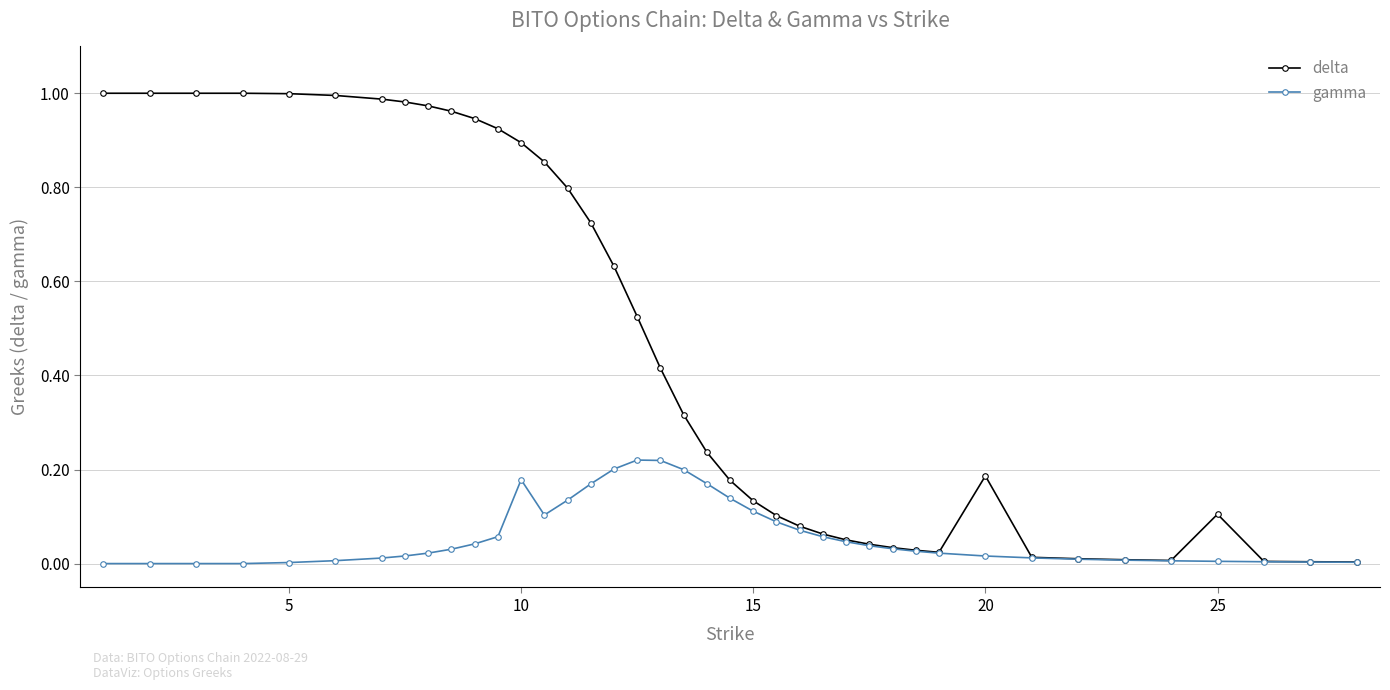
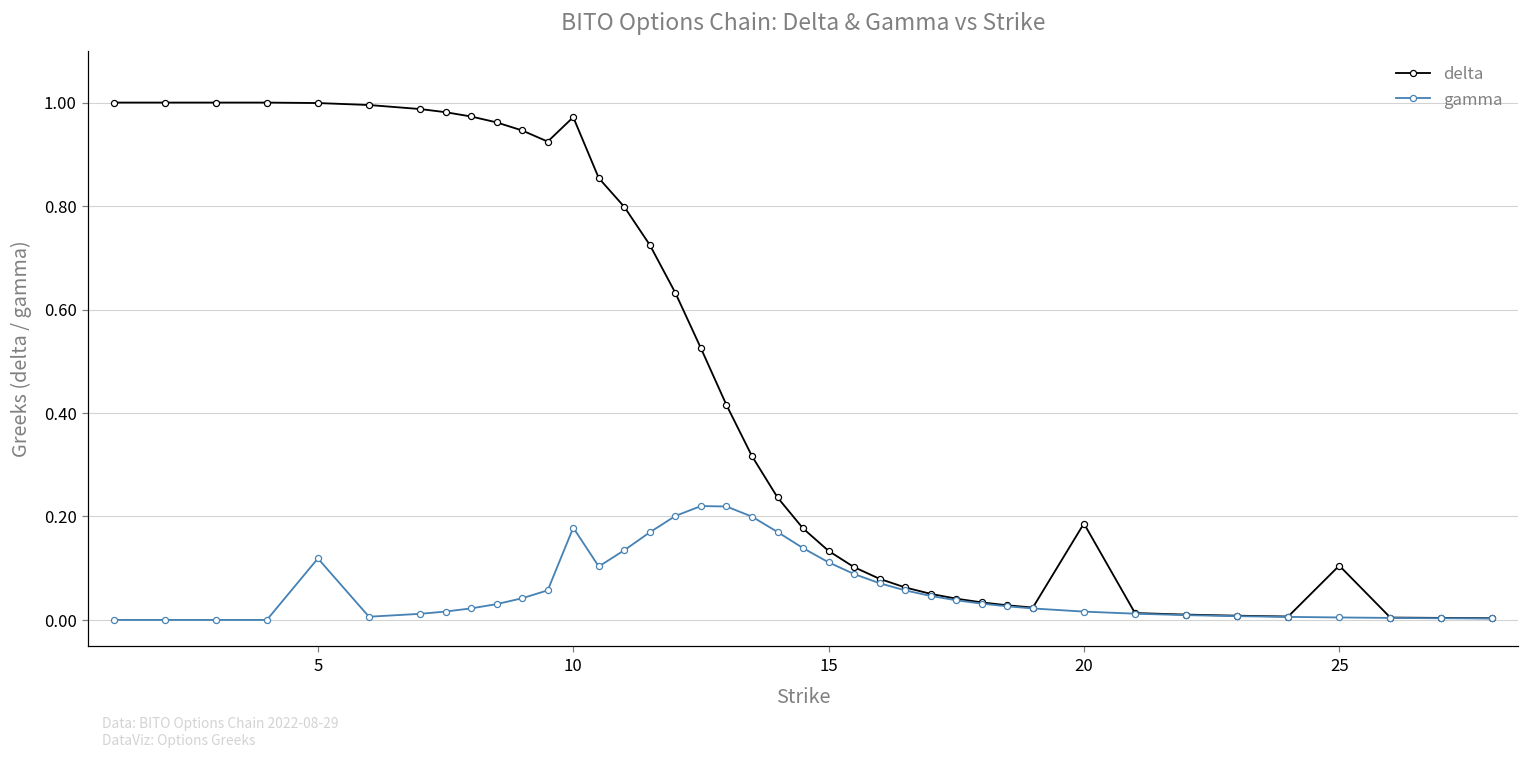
  {
    "delta": {
      "5": 1.00,
-     "10": 0.89,
+     "10": 0.97,
      "15": 0.13,
      "20": 0.19,
      "25": 0.11
    },
    "gamma": {
-     "5": 0.00,
+     "5": 0.12,
      "10": 0.18,
      "15": 0.11,
      "20": 0.02,
      "25": 0.00
    }
  }
